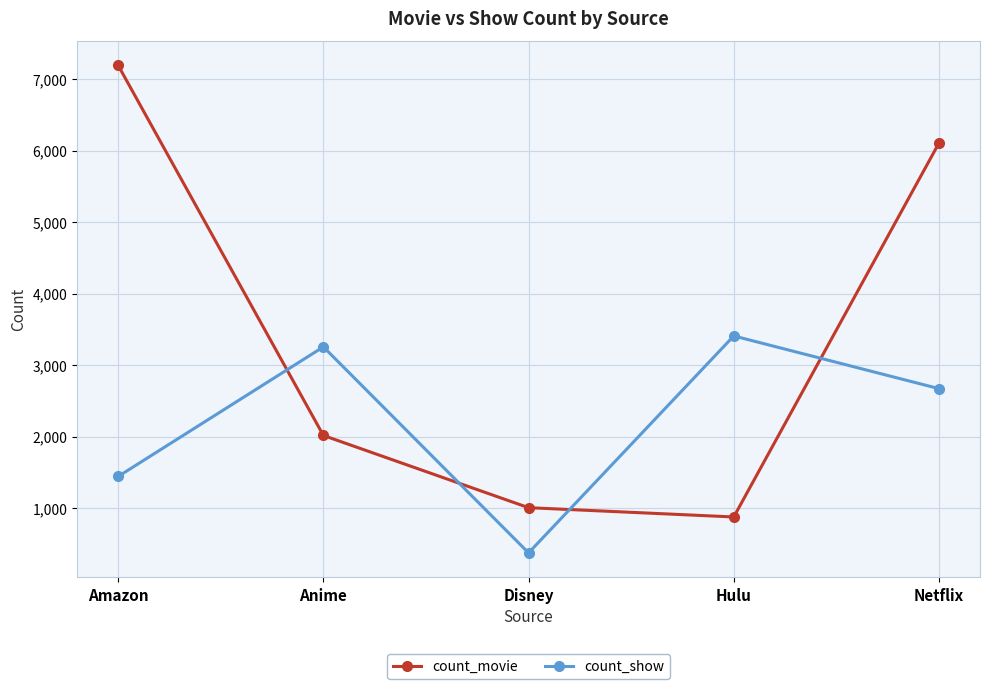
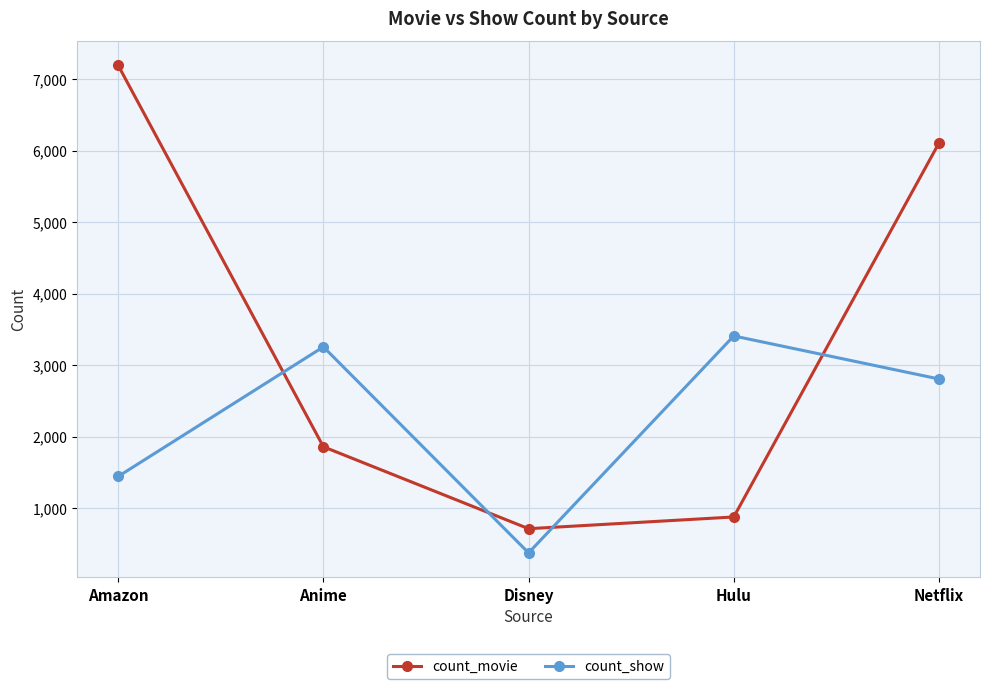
  {
    "count_movie": {
      "Amazon": "7,200",
-     "Anime": "2,000",
-     "Disney": "1,000",
+     "Anime": "1,900",
+     "Disney": "700",
      "Hulu": "900",
      "Netflix": "6,100"
    },
    "count_show": {
      "Amazon": "1,400",
      "Anime": "3,300",
      "Disney": "400",
      "Hulu": "3,400",
-     "Netflix": "2,700"
+     "Netflix": "2,800"
    }
  }
